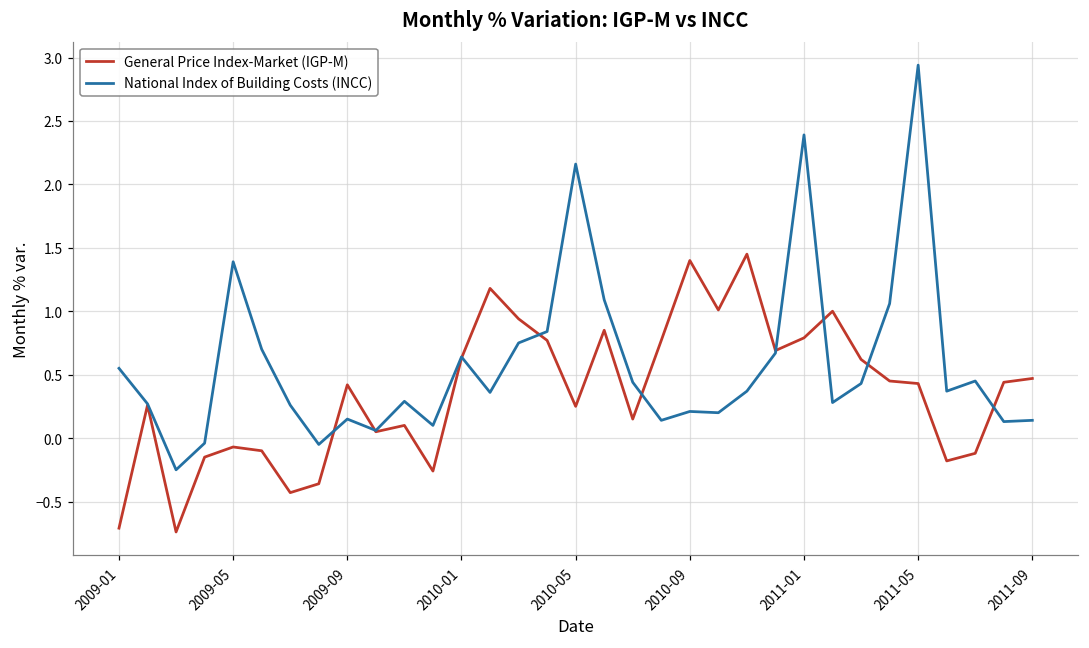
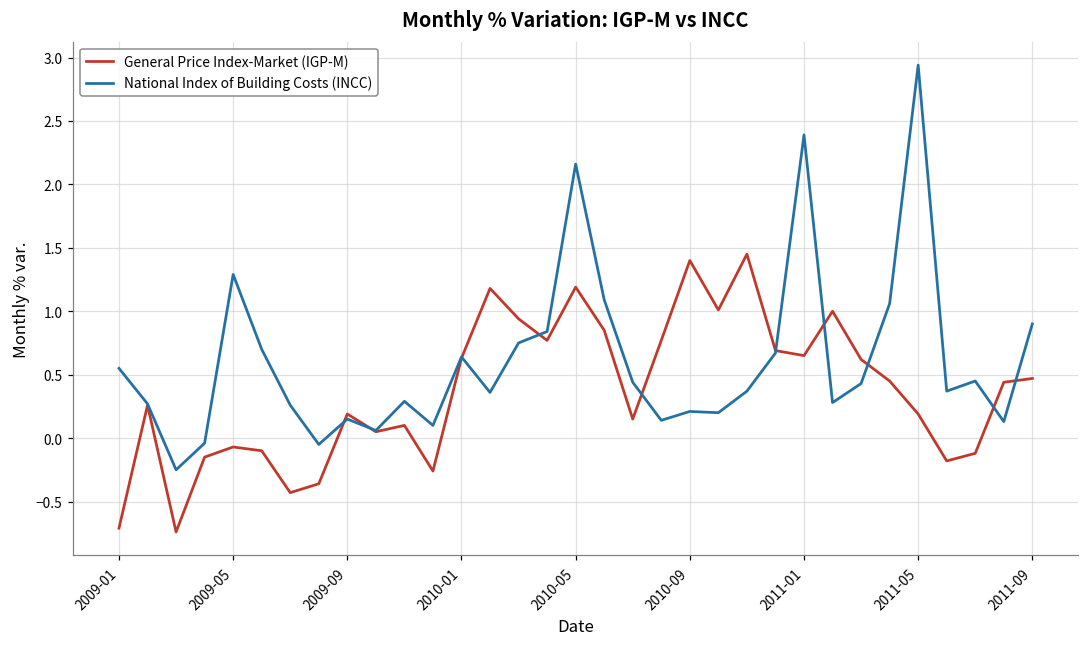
  {
    "General Price Index-Market (IGP-M)": {
      "2009-01": -0.71,
      "2009-05": -0.07,
-     "2009-09": 0.42,
-     "2010-05": 0.25,
+     "2009-09": 0.19,
+     "2010-05": 1.19,
      "2010-09": 1.40,
-     "2011-01": 0.79,
-     "2011-05": 0.43,
+     "2011-01": 0.65,
+     "2011-05": 0.19,
      "2011-09": 0.47
    },
    "National Index of Building Costs (INCC)": {
      "2009-01": 0.55,
-     "2009-05": 1.39,
+     "2009-05": 1.29,
      "2009-09": 0.15,
      "2010-05": 2.16,
      "2010-09": 0.21,
      "2011-01": 2.39,
      "2011-05": 2.94,
-     "2011-09": 0.14
+     "2011-09": 0.90
    }
  }
